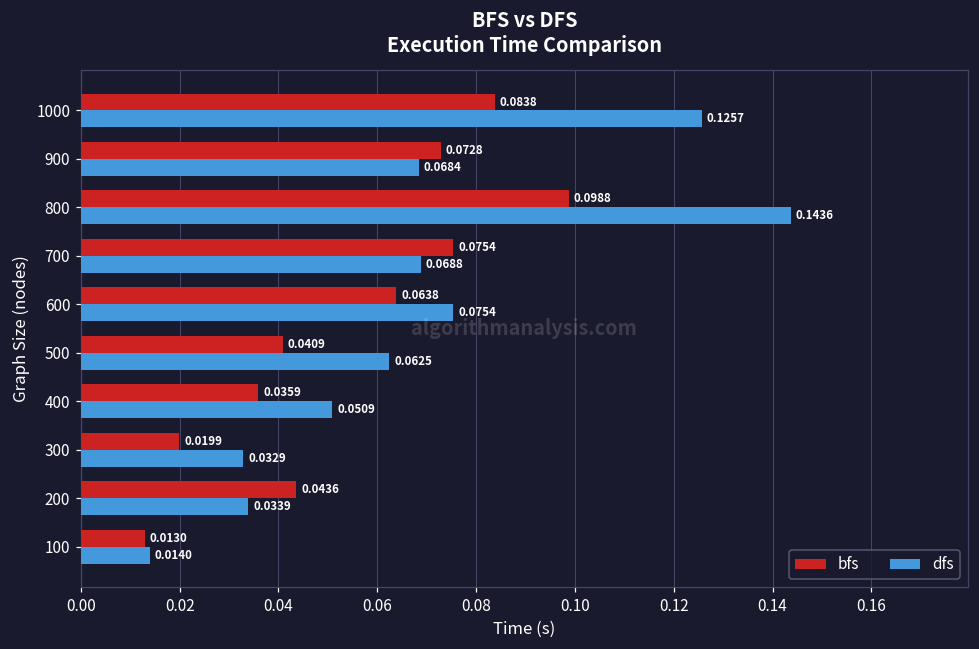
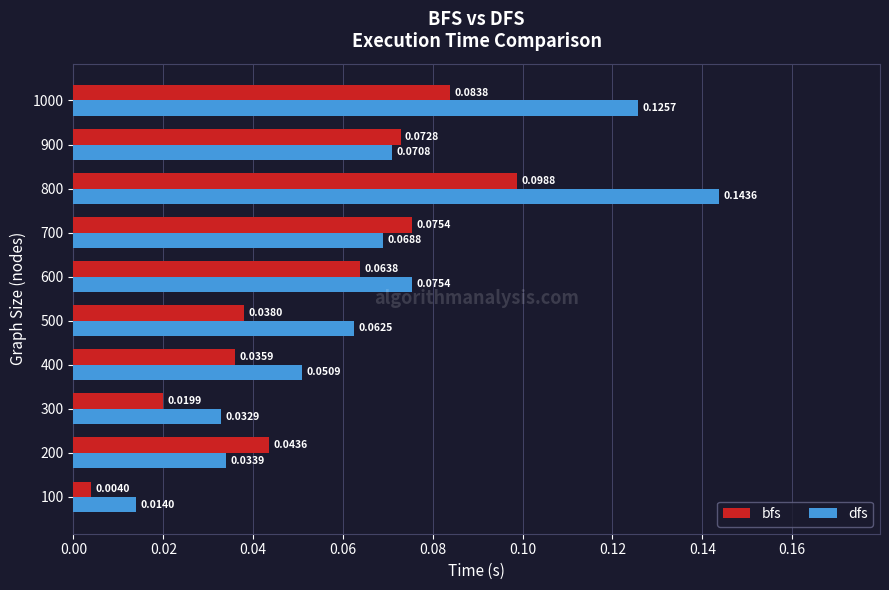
  {
    "bfs": {
      "1000": 0.0838,
      "900": 0.0728,
      "800": 0.0988,
      "700": 0.0754,
      "600": 0.0638,
-     "500": 0.0409,
+     "500": 0.0380,
      "400": 0.0359,
      "300": 0.0199,
      "200": 0.0436,
-     "100": 0.0130
+     "100": 0.0040
    },
    "dfs": {
      "1000": 0.1257,
-     "900": 0.0684,
+     "900": 0.0708,
      "800": 0.1436,
      "700": 0.0688,
      "600": 0.0754,
      "500": 0.0625,
      "400": 0.0509,
      "300": 0.0329,
      "200": 0.0339,
      "100": 0.0140
    }
  }
